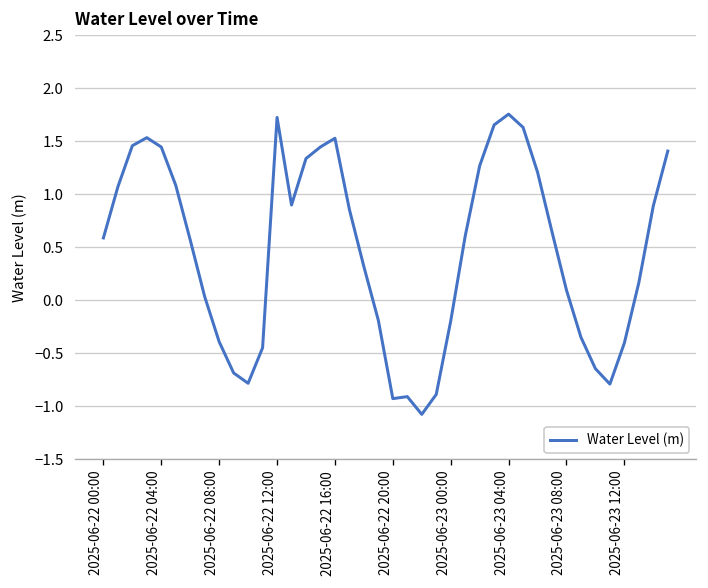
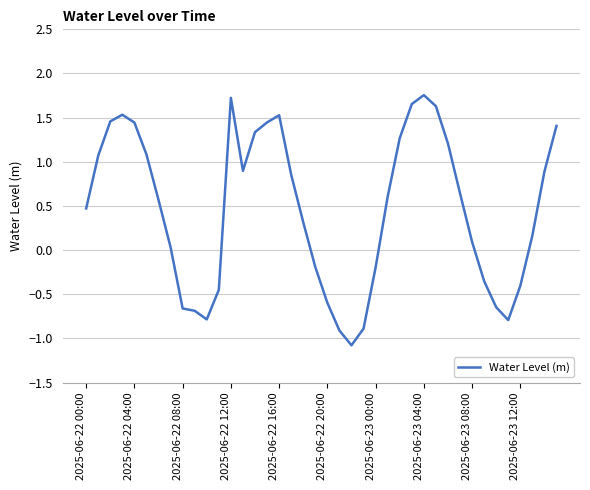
  {
-   "2025-06-22 00:00": 0.6,
+   "2025-06-22 00:00": 0.5,
    "2025-06-22 04:00": 1.4,
-   "2025-06-22 08:00": -0.4,
+   "2025-06-22 08:00": -0.7,
    "2025-06-22 12:00": 1.7,
    "2025-06-22 16:00": 1.5,
-   "2025-06-22 20:00": -0.9,
+   "2025-06-22 20:00": -0.6,
    "2025-06-23 00:00": -0.2,
    "2025-06-23 04:00": 1.8,
    "2025-06-23 08:00": 0.1,
    "2025-06-23 12:00": -0.4
  }
